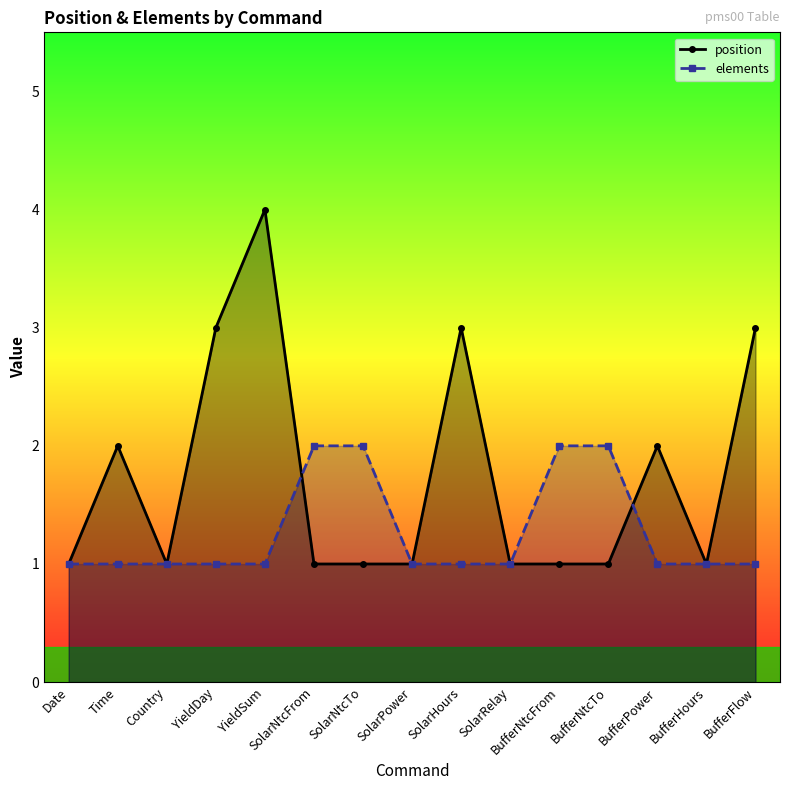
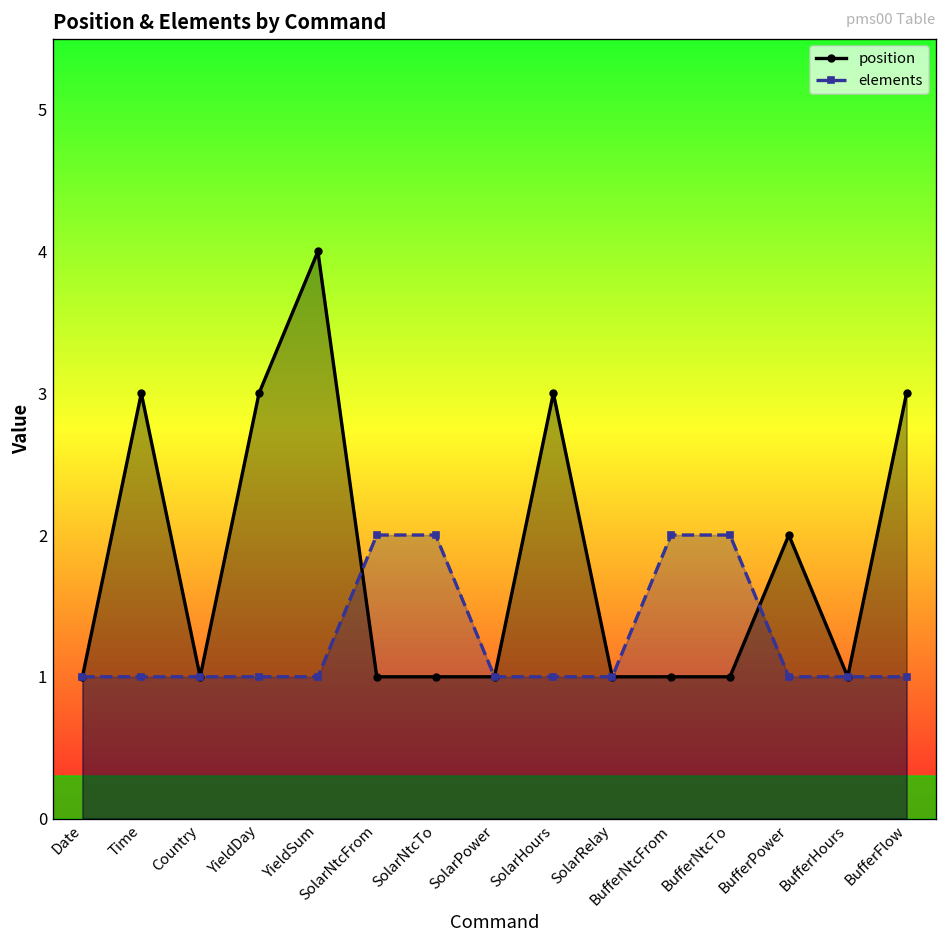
  {
    "position": {
-     "Time": 2,
+     "Time": 3,
      "YieldDay": 3,
      "YieldSum": 4,
      "SolarNtcFrom": 1,
      "SolarNtcTo": 1,
      "SolarHours": 3,
      "BufferNtcFrom": 1,
      "BufferNtcTo": 1,
      "BufferPower": 2,
      "BufferFlow": 3
    },
    "elements": {
      "Time": 1,
      "YieldDay": 1,
      "YieldSum": 1,
      "SolarNtcFrom": 2,
      "SolarNtcTo": 2,
      "SolarHours": 1,
      "BufferNtcFrom": 2,
      "BufferNtcTo": 2,
      "BufferPower": 1,
      "BufferFlow": 1
    }
  }
